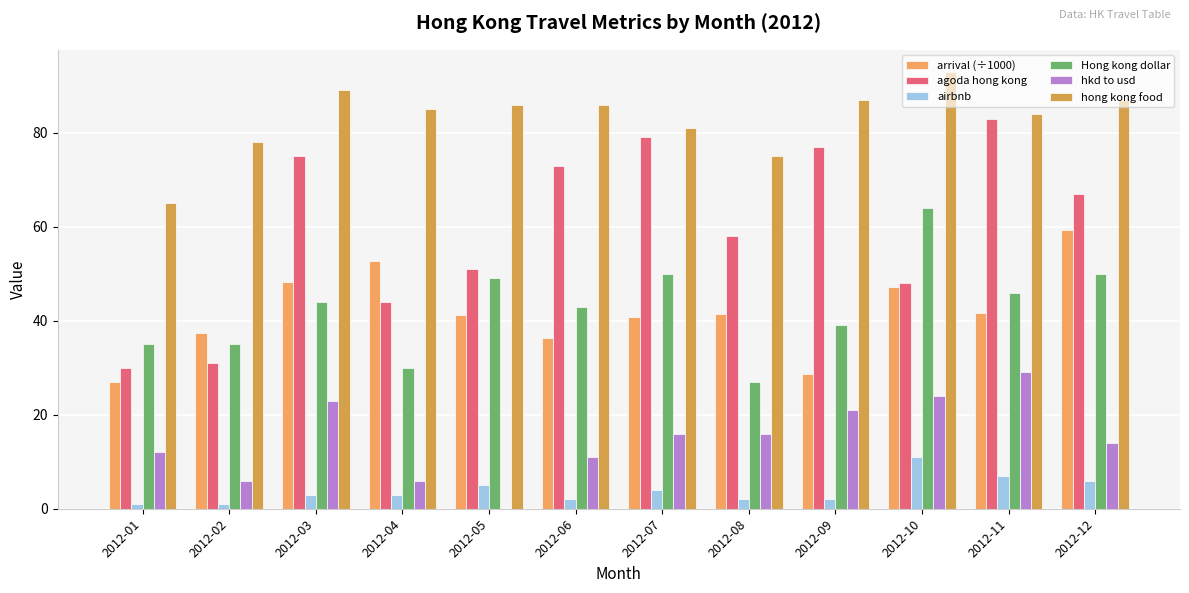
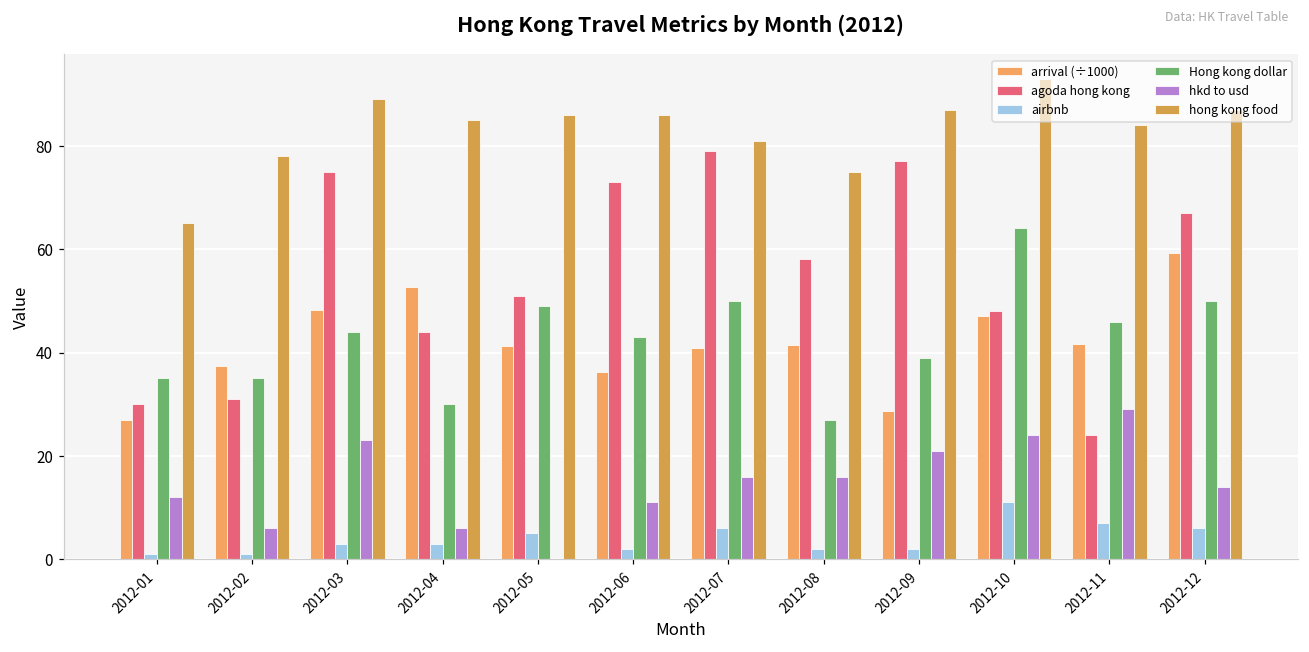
  {
    "agoda hong kong": {
      "2012-01": 30,
      "2012-02": 31,
      "2012-03": 75,
      "2012-04": 44,
      "2012-05": 51,
      "2012-06": 73,
      "2012-07": 79,
      "2012-08": 58,
      "2012-09": 77,
      "2012-10": 48,
-     "2012-11": 83,
+     "2012-11": 24,
      "2012-12": 67
    },
    "airbnb": {
      "2012-01": 1,
      "2012-02": 1,
      "2012-03": 3,
      "2012-04": 3,
      "2012-05": 5,
      "2012-06": 2,
-     "2012-07": 4,
+     "2012-07": 6,
      "2012-08": 2,
      "2012-09": 2,
      "2012-10": 11,
      "2012-11": 7,
      "2012-12": 6
    },
    "Hong kong dollar": {
      "2012-01": 35,
      "2012-02": 35,
      "2012-03": 44,
      "2012-04": 30,
      "2012-05": 49,
      "2012-06": 43,
      "2012-07": 50,
      "2012-08": 27,
      "2012-09": 39,
      "2012-10": 64,
      "2012-11": 46,
      "2012-12": 50
    },
    "hkd to usd": {
      "2012-01": 12,
      "2012-02": 6,
      "2012-03": 23,
      "2012-04": 6,
      "2012-05": 0,
      "2012-06": 11,
      "2012-07": 16,
      "2012-08": 16,
      "2012-09": 21,
      "2012-10": 24,
      "2012-11": 29,
      "2012-12": 14
    }
  }
